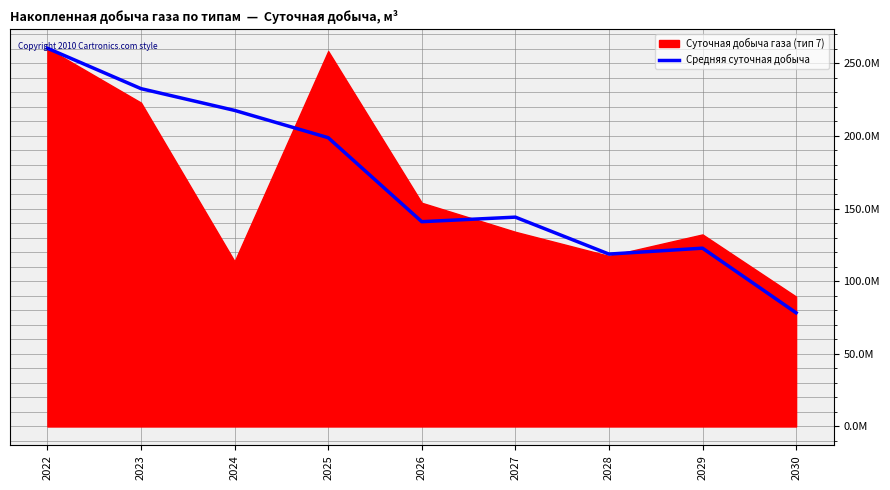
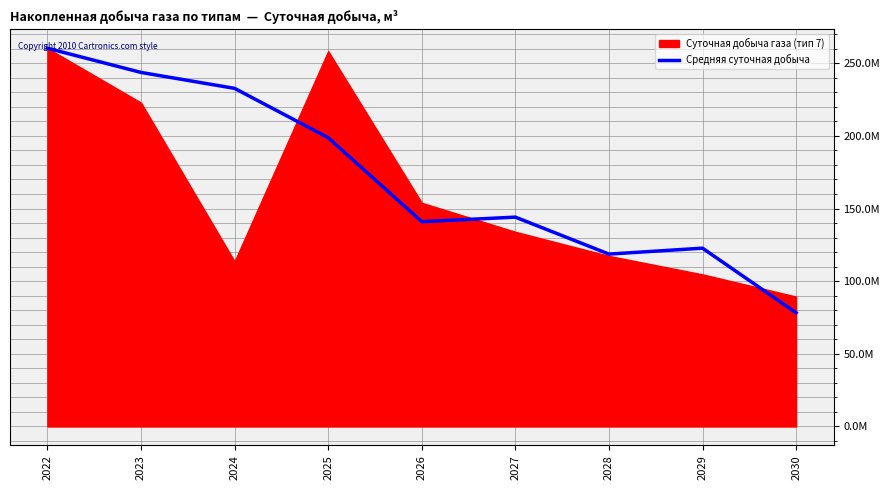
  {
    "Средняя суточная добыча": {
-     "2023": 232000000,
-     "2024": 218000000,
+     "2023": 244000000,
+     "2024": 233000000,
      "2025": 199000000,
      "2026": 141000000,
      "2027": 144000000,
      "2029": 123000000,
      "2030": 78000000
    },
    "Суточная добыча газа (тип 7)": {
      "2023": 223000000,
      "2024": 114000000,
      "2025": 258000000,
      "2026": 154000000,
      "2027": 134000000,
-     "2029": 132000000,
+     "2029": 105000000,
      "2030": 89000000
    }
  }
